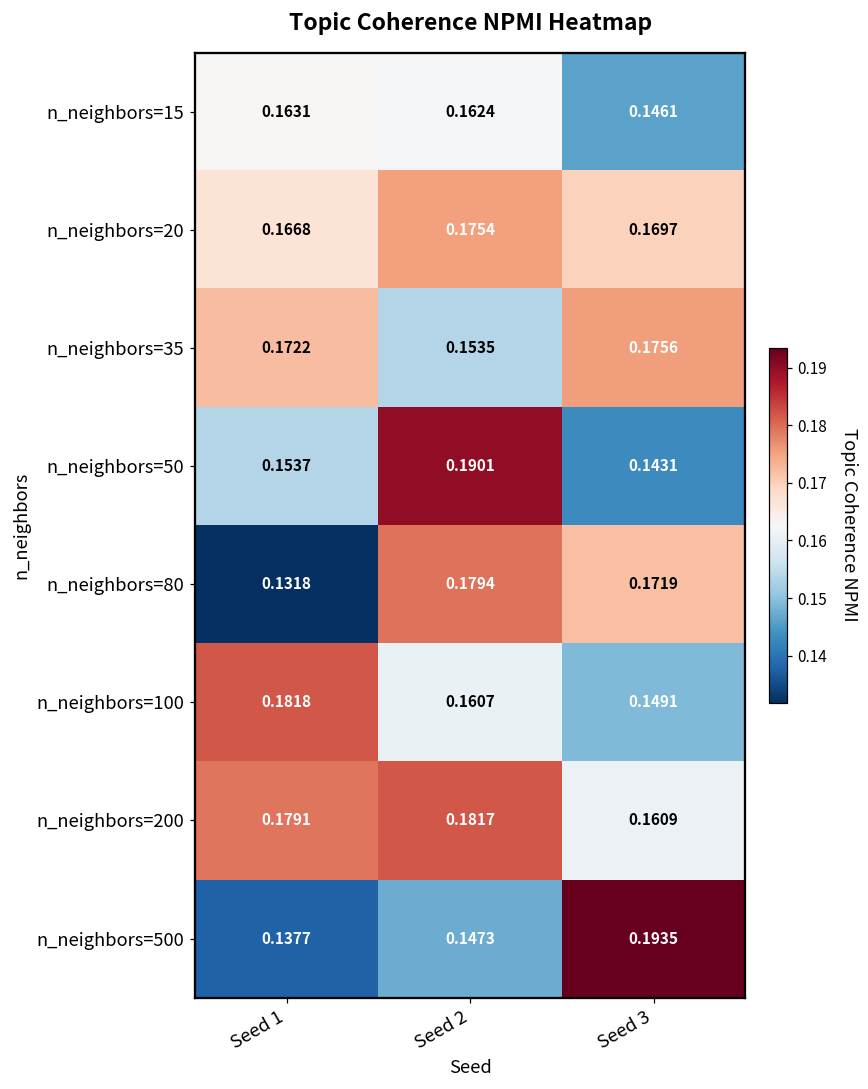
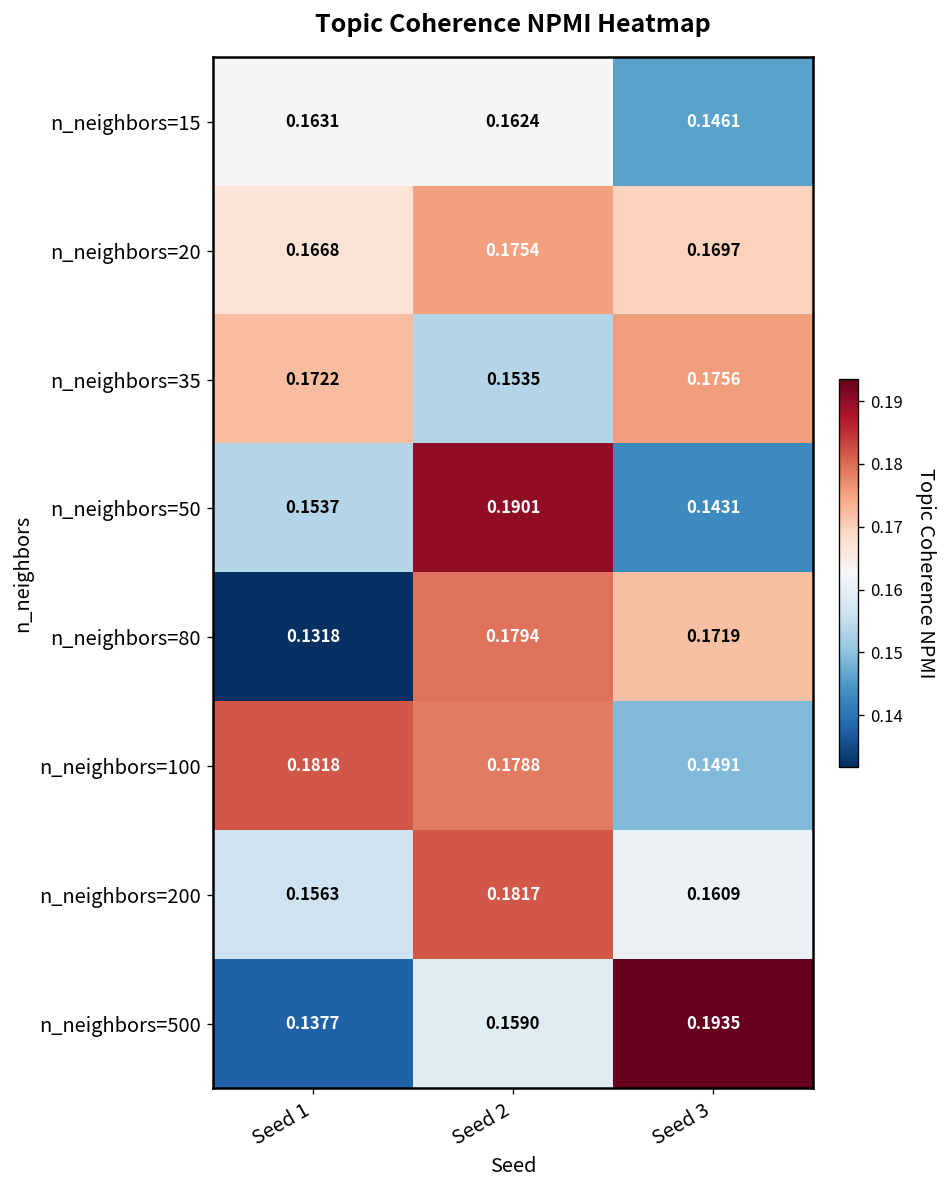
  {
    "n_neighbors=15": {
      "Seed 1": 0.1631,
      "Seed 2": 0.1624,
      "Seed 3": 0.1461
    },
    "n_neighbors=20": {
      "Seed 1": 0.1668,
      "Seed 2": 0.1754,
      "Seed 3": 0.1697
    },
    "n_neighbors=35": {
      "Seed 1": 0.1722,
      "Seed 2": 0.1535,
      "Seed 3": 0.1756
    },
    "n_neighbors=50": {
      "Seed 1": 0.1537,
      "Seed 2": 0.1901,
      "Seed 3": 0.1431
    },
    "n_neighbors=80": {
      "Seed 1": 0.1318,
      "Seed 2": 0.1794,
      "Seed 3": 0.1719
    },
    "n_neighbors=100": {
      "Seed 1": 0.1818,
-     "Seed 2": 0.1607,
+     "Seed 2": 0.1788,
      "Seed 3": 0.1491
    },
    "n_neighbors=200": {
-     "Seed 1": 0.1791,
+     "Seed 1": 0.1563,
      "Seed 2": 0.1817,
      "Seed 3": 0.1609
    },
    "n_neighbors=500": {
      "Seed 1": 0.1377,
-     "Seed 2": 0.1473,
+     "Seed 2": 0.1590,
      "Seed 3": 0.1935
    }
  }
